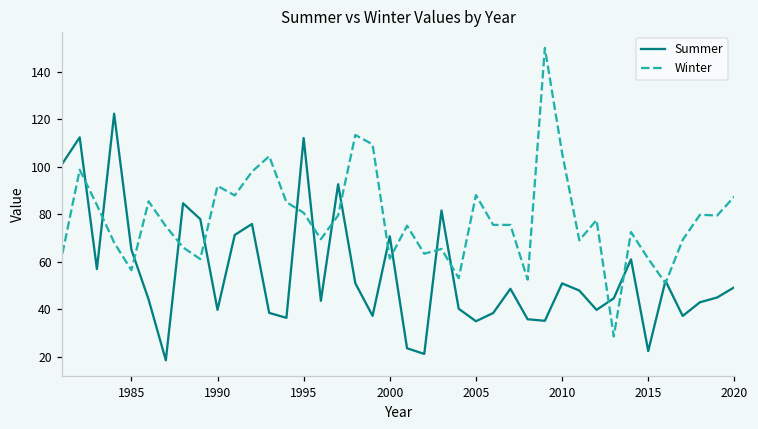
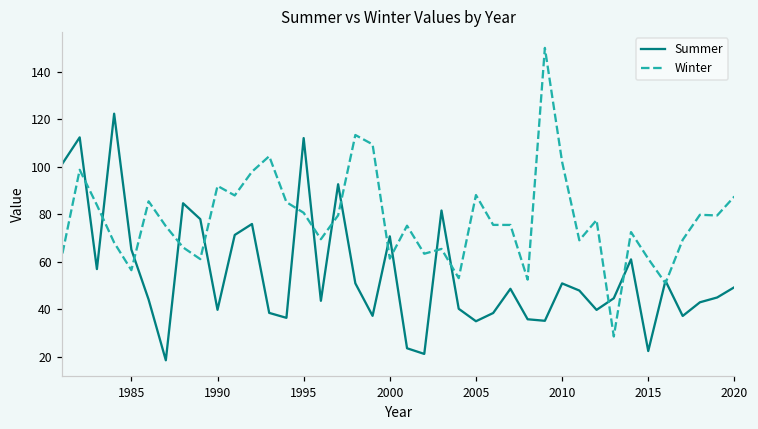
  {
    "Summer": {
      "1985": 65,
      "1990": 40,
      "1995": 112,
      "2000": 71,
      "2005": 35,
      "2010": 51,
      "2015": 23,
      "2020": 49
    },
    "Winter": {
      "1985": 57,
      "1990": 92,
      "1995": 81,
      "2000": 61,
      "2005": 88,
-     "2010": 106,
+     "2010": 102,
      "2015": 61,
      "2020": 87
    }
  }
